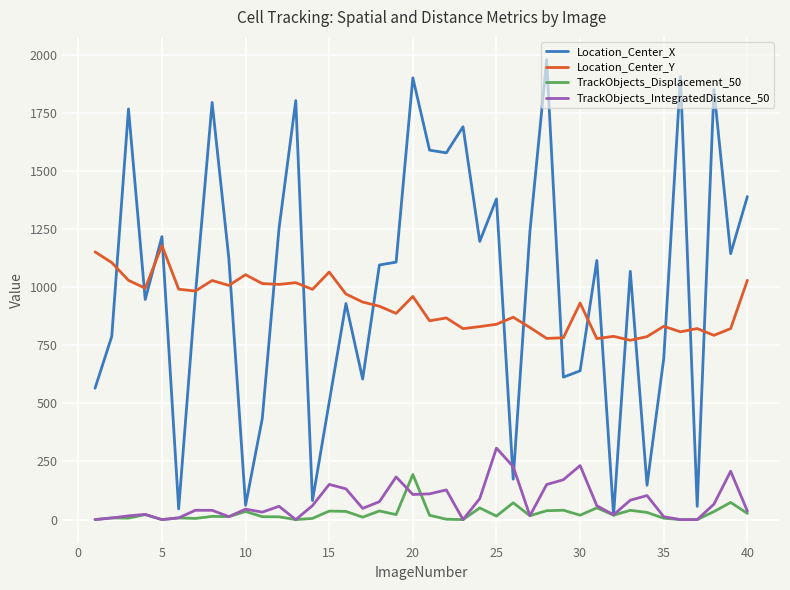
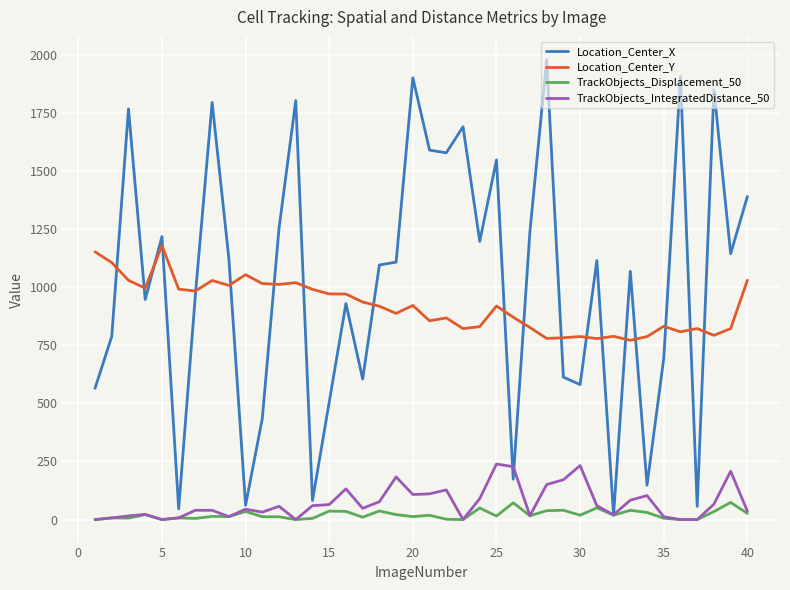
  {
    "Location_Center_X": {
      "5": 1220,
      "10": 60,
      "15": 510,
      "20": 1900,
-     "25": 1380,
-     "30": 640,
+     "25": 1550,
+     "30": 580,
      "35": 690,
      "40": 1390
    },
    "Location_Center_Y": {
      "5": 1180,
      "10": 1050,
-     "15": 1060,
-     "20": 960,
-     "25": 840,
-     "30": 930,
+     "15": 970,
+     "20": 920,
+     "25": 920,
+     "30": 790,
      "35": 830,
      "40": 1030
    },
    "TrackObjects_Displacement_50": {
      "15": 40,
-     "20": 190,
+     "20": 10,
      "25": 20,
      "30": 20
    },
    "TrackObjects_IntegratedDistance_50": {
-     "15": 150,
+     "15": 60,
      "20": 110,
-     "25": 310,
+     "25": 240,
      "30": 230
    }
  }
